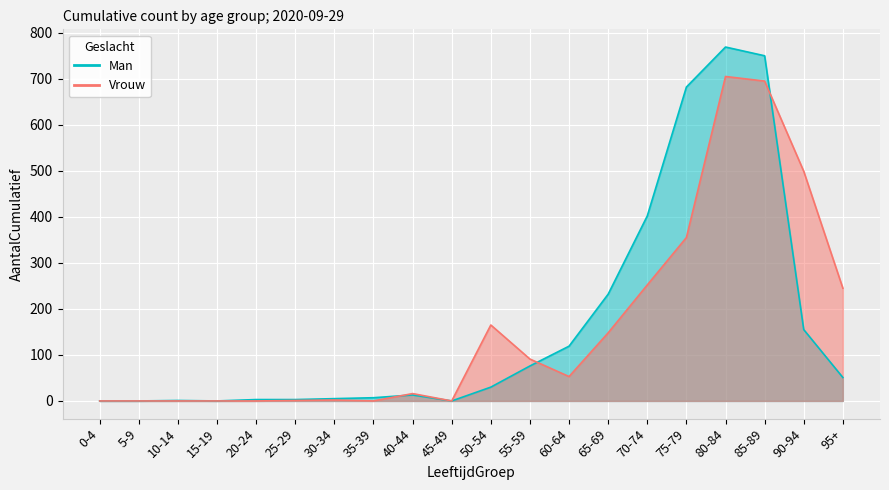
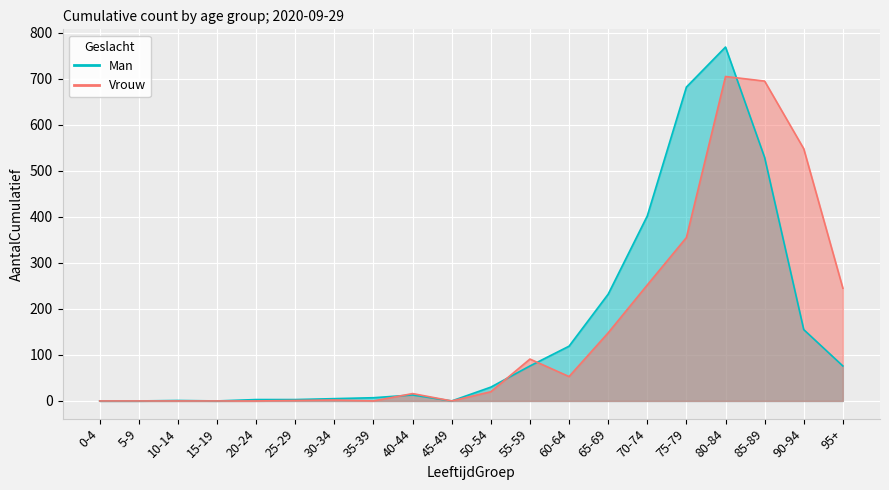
  {
    "Man": {
      "35-39": 10,
      "50-54": 30,
      "55-59": 80,
      "60-64": 120,
      "65-69": 230,
      "70-74": 400,
      "75-79": 680,
      "80-84": 770,
-     "85-89": 750,
+     "85-89": 530,
      "90-94": 160,
-     "95+": 50
+     "95+": 80
    },
    "Vrouw": {
      "35-39": 0,
-     "50-54": 170,
+     "50-54": 20,
      "55-59": 90,
      "60-64": 50,
      "65-69": 150,
      "70-74": 250,
      "75-79": 360,
      "80-84": 710,
      "85-89": 700,
-     "90-94": 500,
+     "90-94": 550,
      "95+": 250
    }
  }
